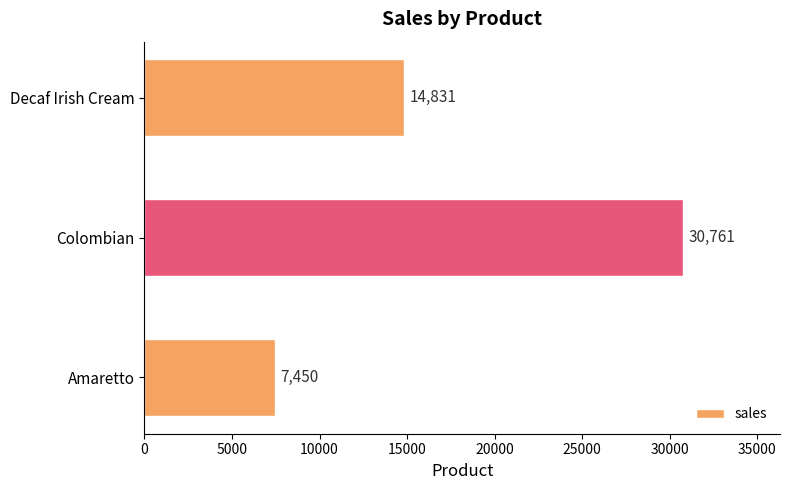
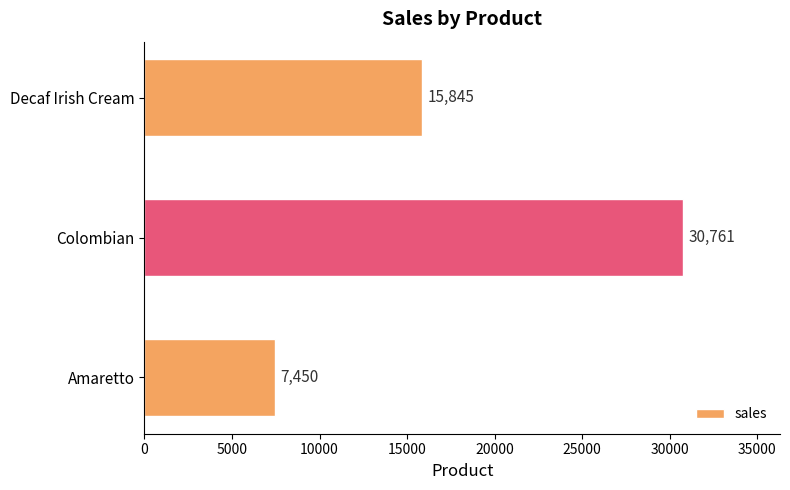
  {
-   "Decaf Irish Cream": "14,831",
+   "Decaf Irish Cream": "15,845",
    "Colombian": "30,761",
    "Amaretto": "7,450"
  }
